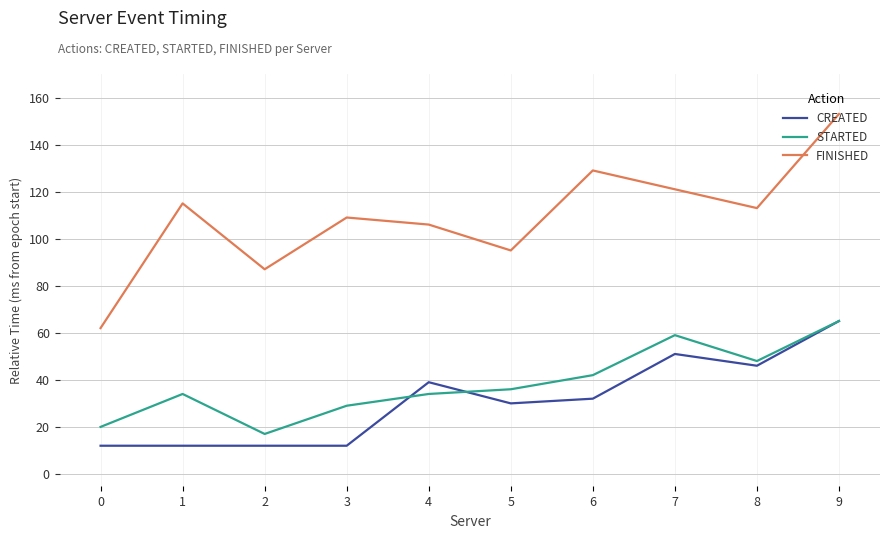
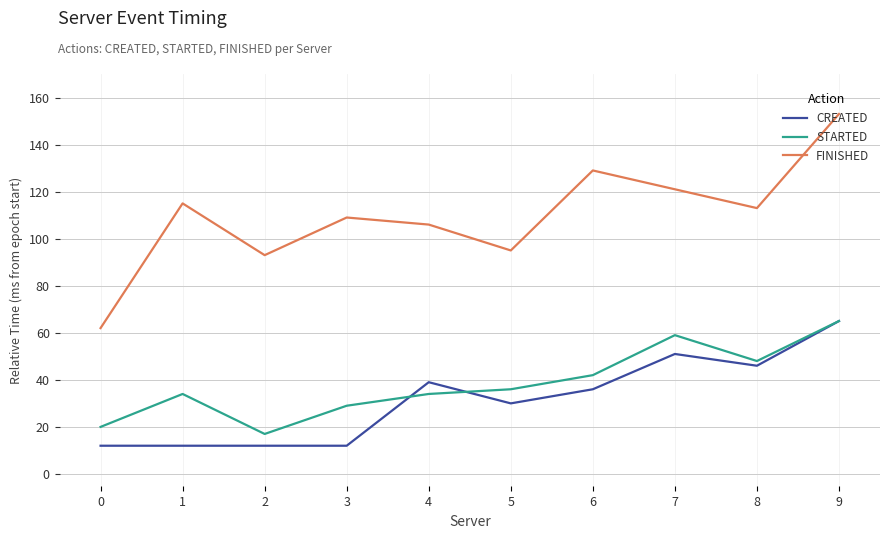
  {
    "CREATED": {
      "0": 12,
      "1": 12,
      "2": 12,
      "3": 12,
      "4": 39,
      "5": 30,
-     "6": 32,
+     "6": 36,
      "7": 51,
      "8": 46
    },
    "STARTED": {
      "0": 20,
      "1": 34,
      "2": 17,
      "3": 29,
      "4": 34,
      "5": 36,
      "6": 42,
      "7": 59,
      "8": 48
    },
    "FINISHED": {
      "0": 62,
      "1": 115,
-     "2": 87,
+     "2": 93,
      "3": 109,
      "4": 106,
      "5": 95,
      "6": 129,
      "7": 121,
      "8": 113,
      "9": 153
    }
  }
